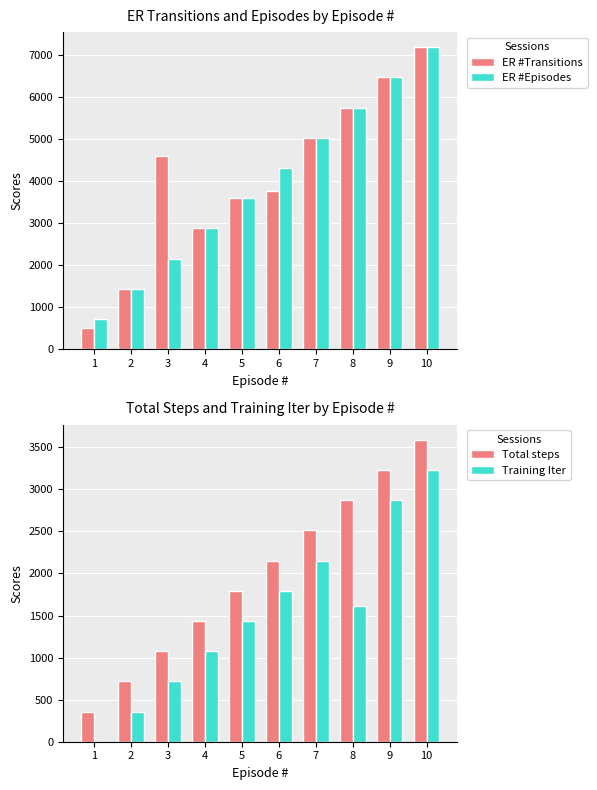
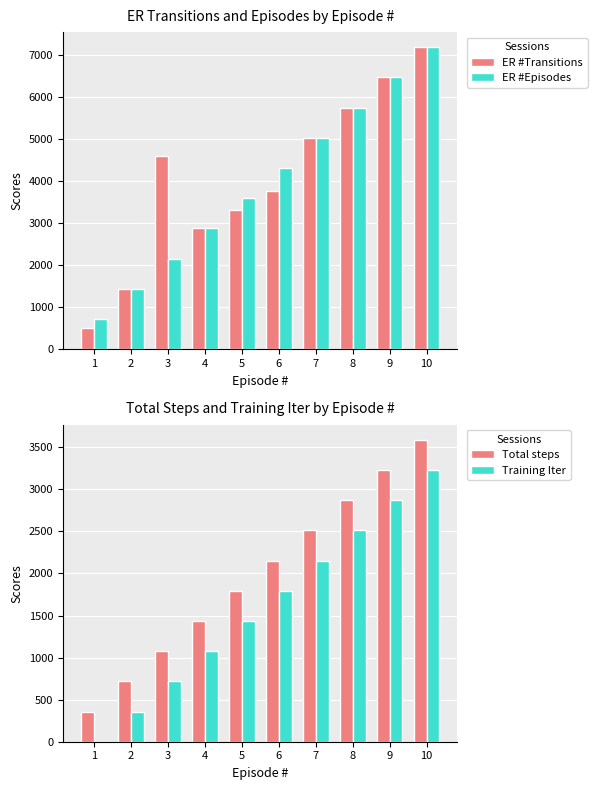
  {
    "ER Transitions and Episodes by Episode #": {
      "ER #Transitions": {
        "1": 500,
        "2": 1400,
        "3": 4600,
        "4": 2900,
-       "5": 3600,
+       "5": 3300,
        "6": 3800,
        "7": 5000,
        "8": 5700,
        "9": 6500,
        "10": 7200
      },
      "ER #Episodes": {
        "1": 700,
        "2": 1400,
        "3": 2200,
        "4": 2900,
        "5": 3600,
        "6": 4300,
        "7": 5000,
        "8": 5700,
        "9": 6500,
        "10": 7200
      }
    },
    "Total Steps and Training Iter by Episode #": {
      "Total steps": {
        "1": 400,
        "2": 700,
        "3": 1100,
        "4": 1400,
        "5": 1800,
        "6": 2200,
        "7": 2500,
        "8": 2900,
        "9": 3200,
        "10": 3600
      },
      "Training Iter": {
        "1": 0,
        "2": 400,
        "3": 700,
        "4": 1100,
        "5": 1400,
        "6": 1800,
        "7": 2200,
-       "8": 1600,
+       "8": 2500,
        "9": 2900,
        "10": 3200
      }
    }
  }
